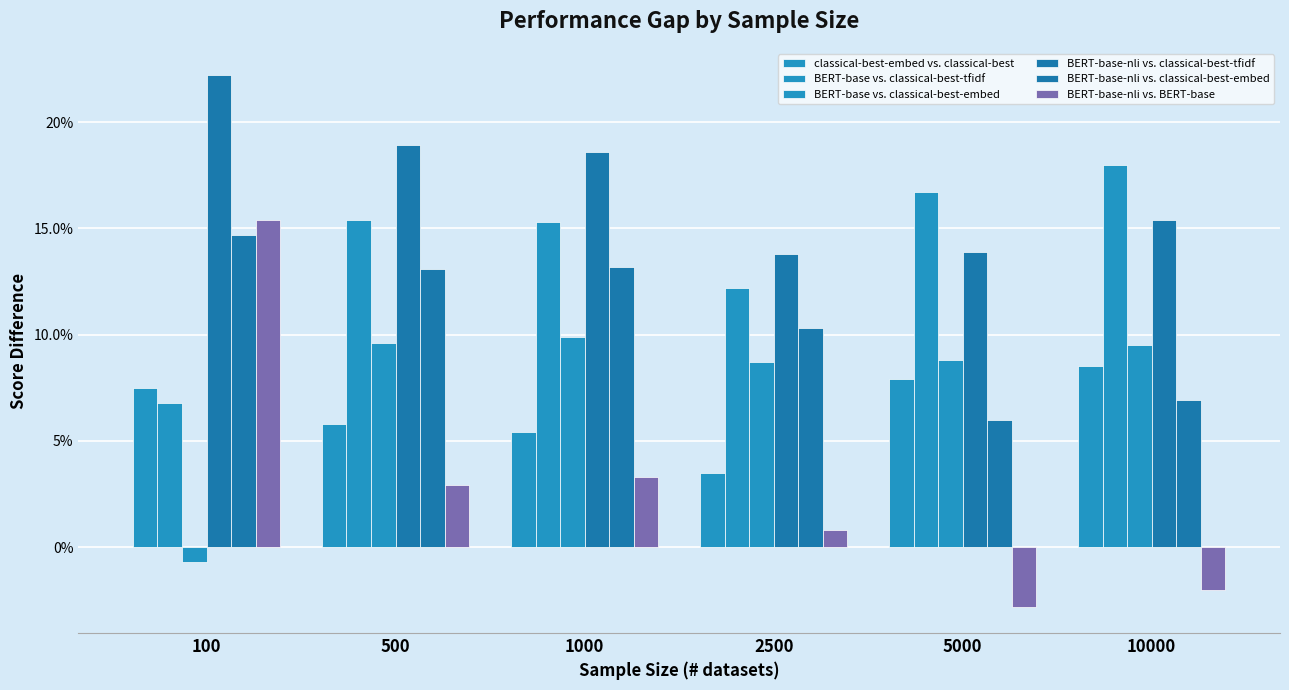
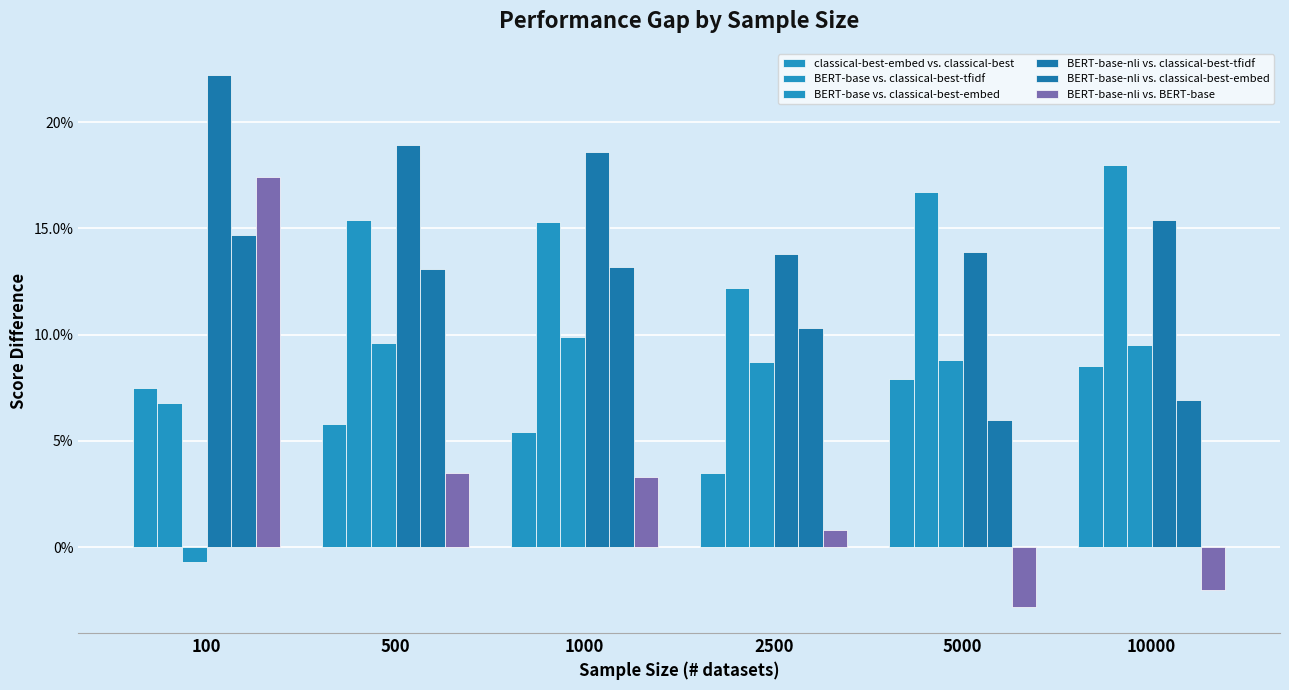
  {
    "BERT-base-nli vs. BERT-base": {
-     "100": "15.4%",
-     "500": "2.9%",
+     "100": "17.4%",
+     "500": "3.5%",
      "1000": "3.3%",
      "2500": "0.8%",
      "5000": "-2.8%",
      "10000": "-2.0%"
    }
  }
